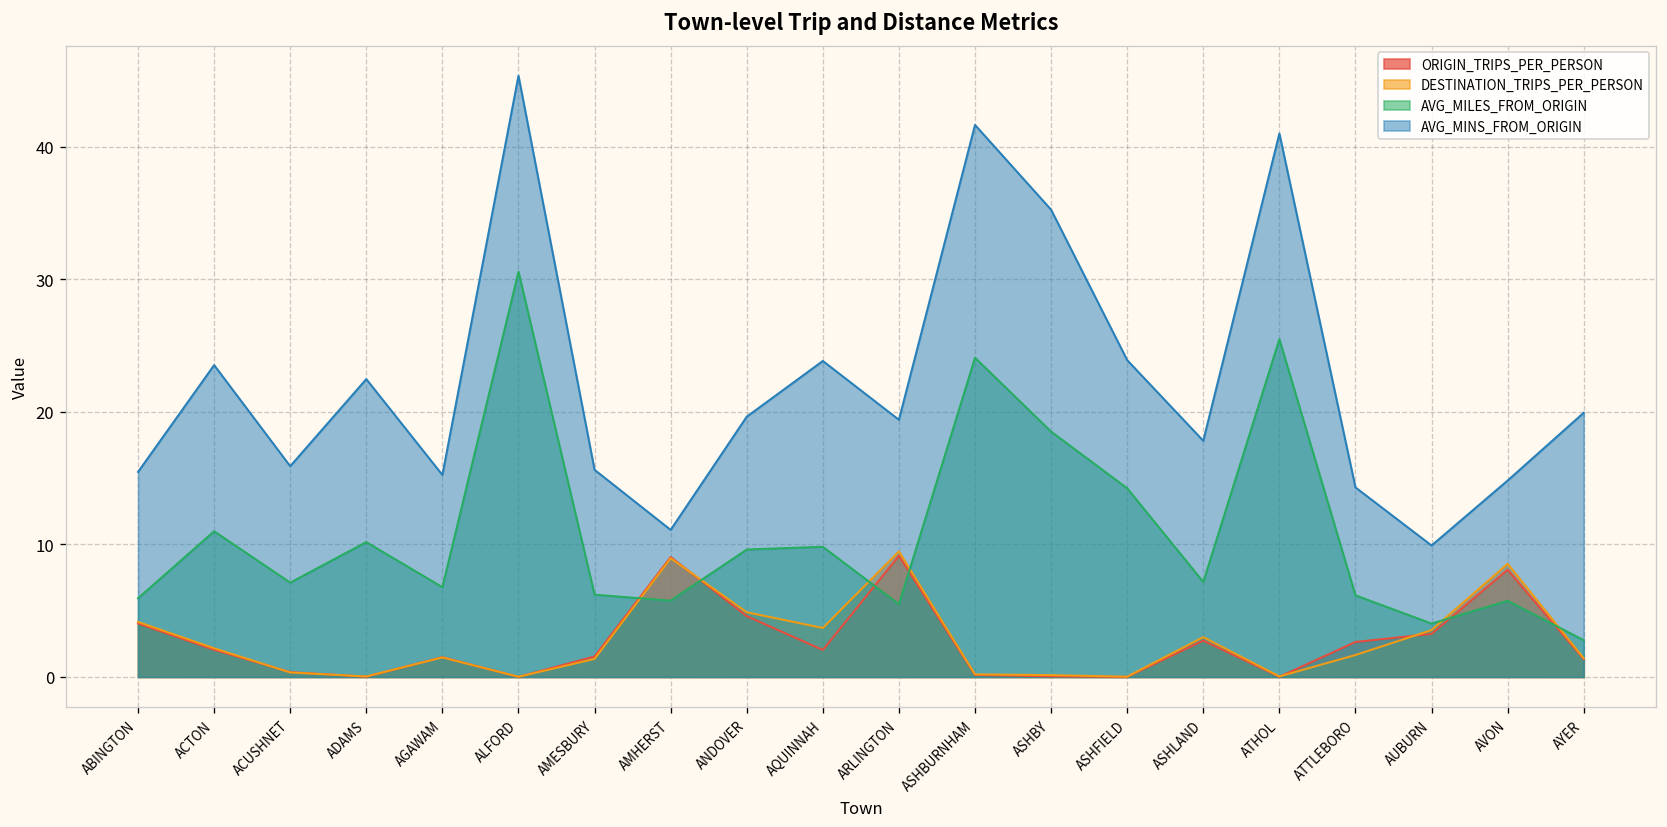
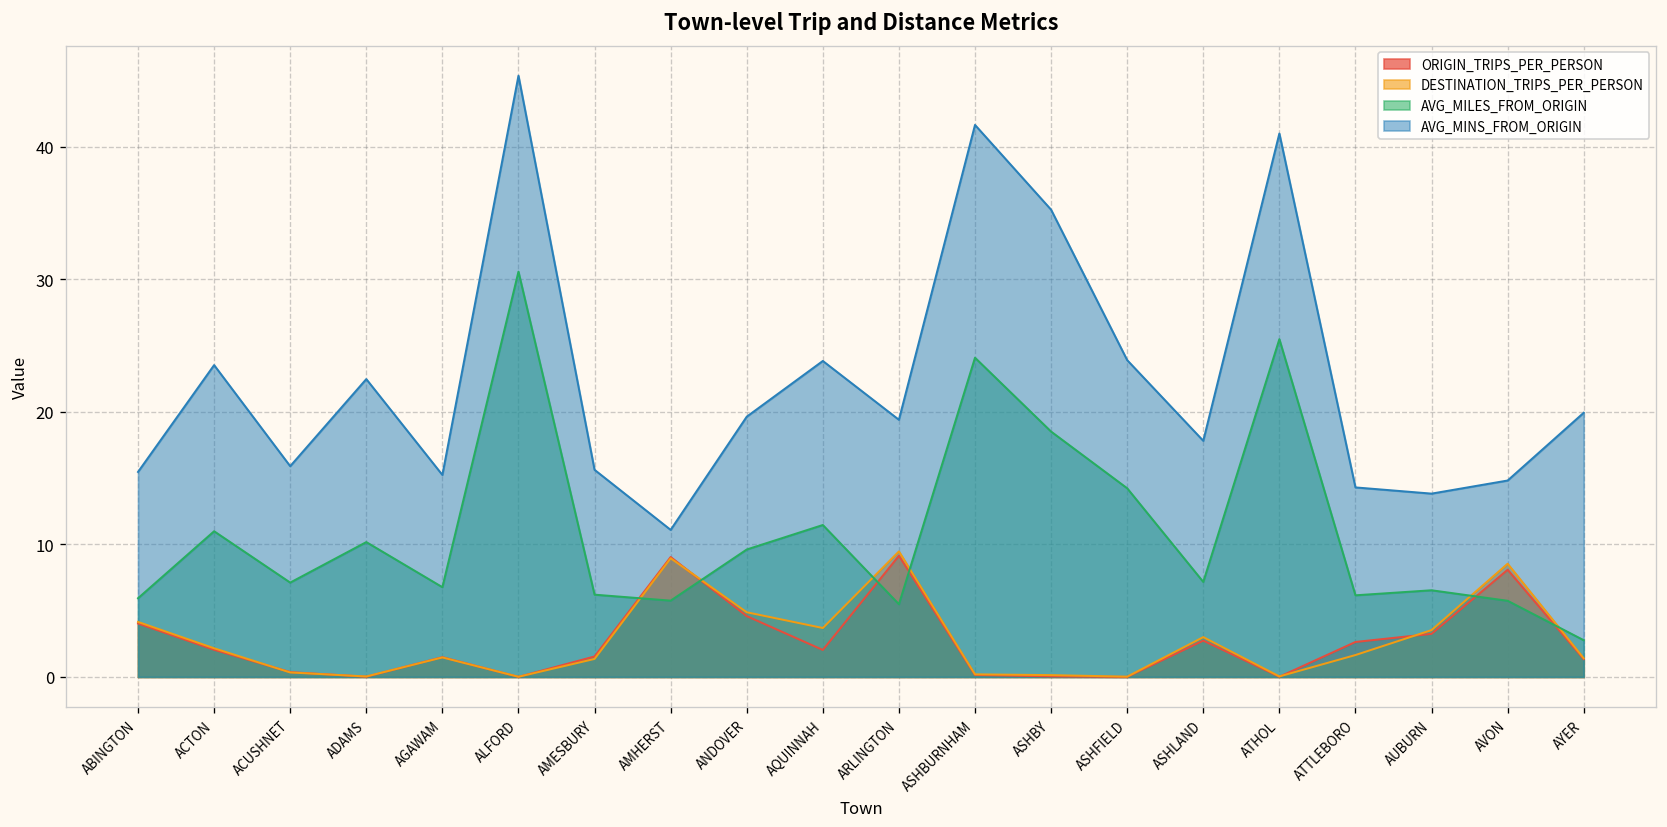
  {
    "ORIGIN_TRIPS_PER_PERSON": {
      "ANDOVER": 4.6,
      "AQUINNAH": 2.0,
      "ARLINGTON": 9.1,
      "ASHLAND": 2.7,
      "ATTLEBORO": 2.6,
      "AUBURN": 3.2,
      "AVON": 8.1
    },
    "DESTINATION_TRIPS_PER_PERSON": {
      "ANDOVER": 4.9,
      "AQUINNAH": 3.7,
      "ARLINGTON": 9.5,
      "ASHLAND": 3.0,
      "ATTLEBORO": 1.7,
      "AUBURN": 3.5,
      "AVON": 8.5
    },
    "AVG_MILES_FROM_ORIGIN": {
      "ABINGTON": 5.9,
      "ACTON": 11.0,
      "ACUSHNET": 7.1,
      "ADAMS": 10.2,
      "AGAWAM": 6.8,
      "ALFORD": 30.6,
      "AMESBURY": 6.2,
      "AMHERST": 5.8,
      "ANDOVER": 9.6,
-     "AQUINNAH": 9.8,
+     "AQUINNAH": 11.5,
      "ARLINGTON": 5.5,
      "ASHBURNHAM": 24.1,
      "ASHBY": 18.5,
      "ASHFIELD": 14.2,
      "ASHLAND": 7.2,
      "ATHOL": 25.5,
      "ATTLEBORO": 6.2,
-     "AUBURN": 4.0,
+     "AUBURN": 6.5,
      "AVON": 5.7,
      "AYER": 2.8
    },
    "AVG_MINS_FROM_ORIGIN": {
      "ABINGTON": 15.5,
      "ACTON": 23.5,
      "ACUSHNET": 15.9,
      "ADAMS": 22.5,
      "AGAWAM": 15.2,
      "ALFORD": 45.3,
      "AMESBURY": 15.6,
      "AMHERST": 11.1,
      "ANDOVER": 19.6,
      "AQUINNAH": 23.8,
      "ARLINGTON": 19.4,
      "ASHBURNHAM": 41.6,
      "ASHBY": 35.2,
      "ASHFIELD": 23.9,
      "ASHLAND": 17.8,
      "ATHOL": 41.0,
      "ATTLEBORO": 14.3,
-     "AUBURN": 9.9,
+     "AUBURN": 13.8,
      "AVON": 14.8,
      "AYER": 19.9
    }
  }
